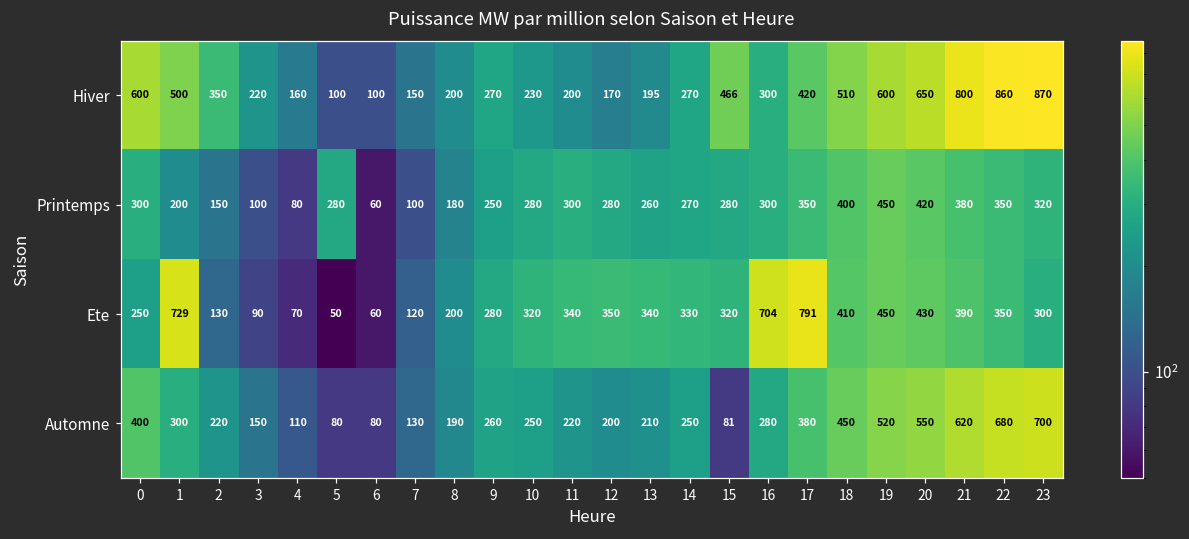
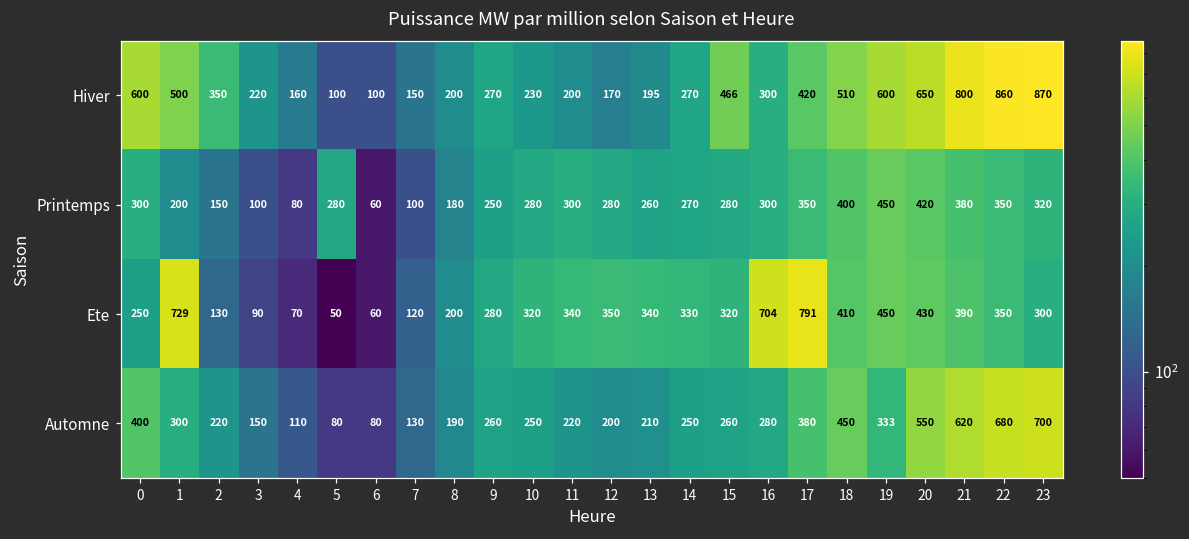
  {
    "Hiver": {
      "0": 600,
      "1": 500,
      "2": 350,
      "3": 220,
      "4": 160,
      "5": 100,
      "6": 100,
      "7": 150,
      "8": 200,
      "9": 270,
      "10": 230,
      "11": 200,
      "12": 170,
      "13": 195,
      "14": 270,
      "15": 466,
      "16": 300,
      "17": 420,
      "18": 510,
      "19": 600,
      "20": 650,
      "21": 800,
      "22": 860,
      "23": 870
    },
    "Printemps": {
      "0": 300,
      "1": 200,
      "2": 150,
      "3": 100,
      "4": 80,
      "5": 280,
      "6": 60,
      "7": 100,
      "8": 180,
      "9": 250,
      "10": 280,
      "11": 300,
      "12": 280,
      "13": 260,
      "14": 270,
      "15": 280,
      "16": 300,
      "17": 350,
      "18": 400,
      "19": 450,
      "20": 420,
      "21": 380,
      "22": 350,
      "23": 320
    },
    "Ete": {
      "0": 250,
      "1": 729,
      "2": 130,
      "3": 90,
      "4": 70,
      "5": 50,
      "6": 60,
      "7": 120,
      "8": 200,
      "9": 280,
      "10": 320,
      "11": 340,
      "12": 350,
      "13": 340,
      "14": 330,
      "15": 320,
      "16": 704,
      "17": 791,
      "18": 410,
      "19": 450,
      "20": 430,
      "21": 390,
      "22": 350,
      "23": 300
    },
    "Automne": {
      "0": 400,
      "1": 300,
      "2": 220,
      "3": 150,
      "4": 110,
      "5": 80,
      "6": 80,
      "7": 130,
      "8": 190,
      "9": 260,
      "10": 250,
      "11": 220,
      "12": 200,
      "13": 210,
      "14": 250,
-     "15": 81,
+     "15": 260,
      "16": 280,
      "17": 380,
      "18": 450,
-     "19": 520,
+     "19": 333,
      "20": 550,
      "21": 620,
      "22": 680,
      "23": 700
    }
  }
